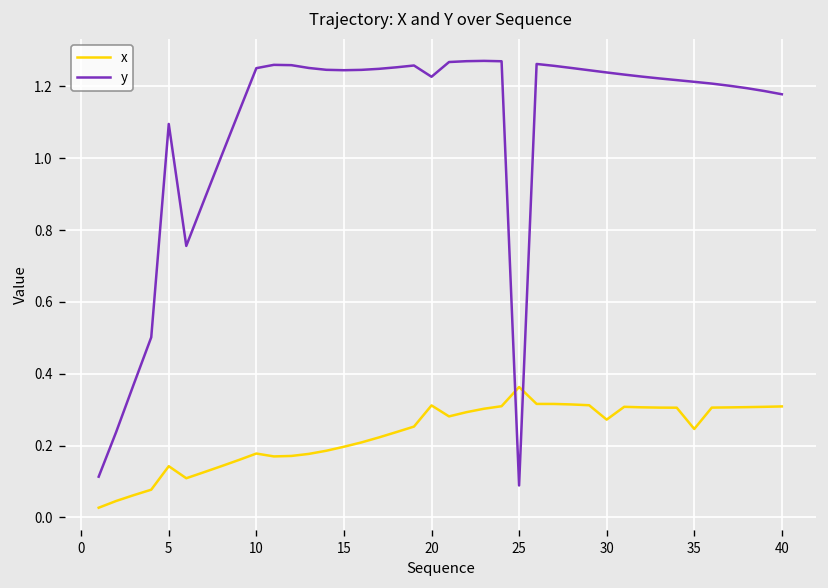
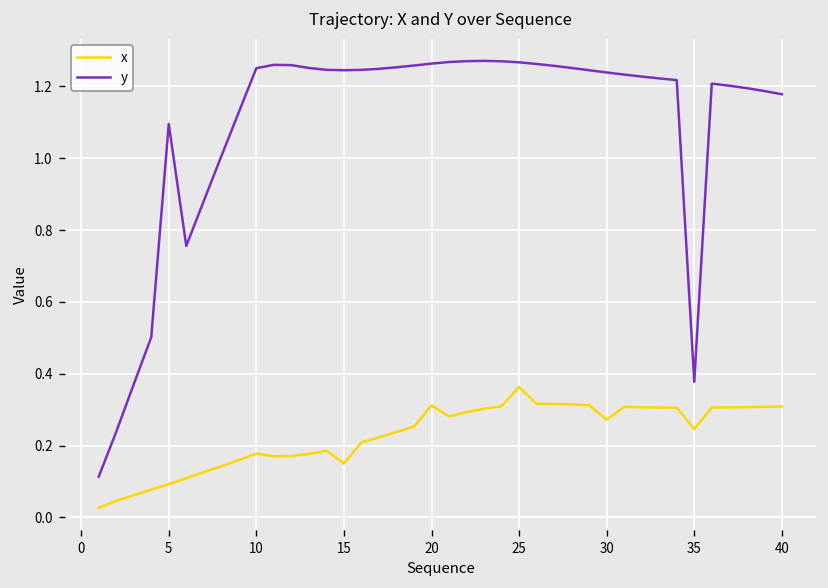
  {
    "x": {
-     "5": 0.14,
+     "5": 0.09,
      "10": 0.18,
-     "15": 0.20,
+     "15": 0.15,
      "20": 0.31,
      "25": 0.36,
      "30": 0.27,
      "35": 0.25,
      "40": 0.31
    },
    "y": {
      "5": 1.10,
      "10": 1.25,
      "15": 1.25,
-     "20": 1.23,
-     "25": 0.09,
+     "20": 1.26,
+     "25": 1.27,
      "30": 1.24,
-     "35": 1.21,
+     "35": 0.38,
      "40": 1.18
    }
  }
